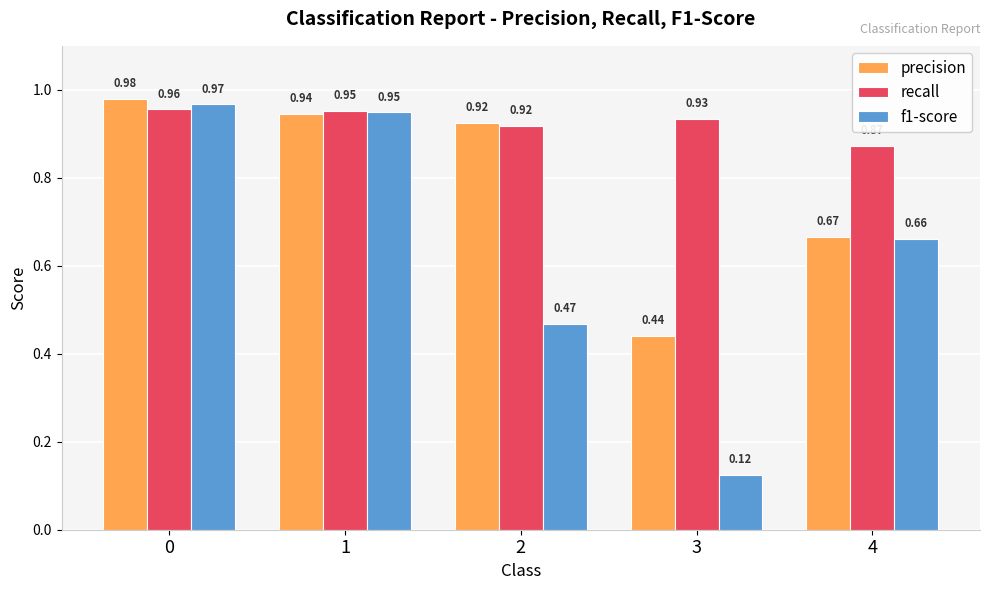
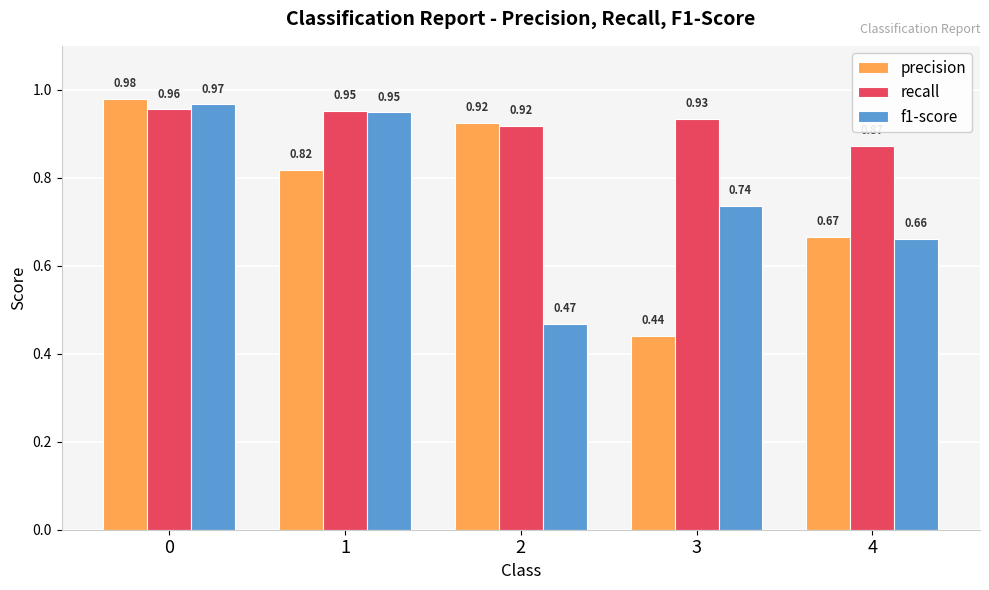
  {
    "precision": {
      "0": 0.98,
-     "1": 0.94,
+     "1": 0.82,
      "2": 0.92,
      "3": 0.44,
      "4": 0.67
    },
    "recall": {
      "0": 0.96,
      "1": 0.95,
      "2": 0.92,
      "3": 0.93
    },
    "f1-score": {
      "0": 0.97,
      "1": 0.95,
      "2": 0.47,
-     "3": 0.12,
+     "3": 0.74,
      "4": 0.66
    }
  }
